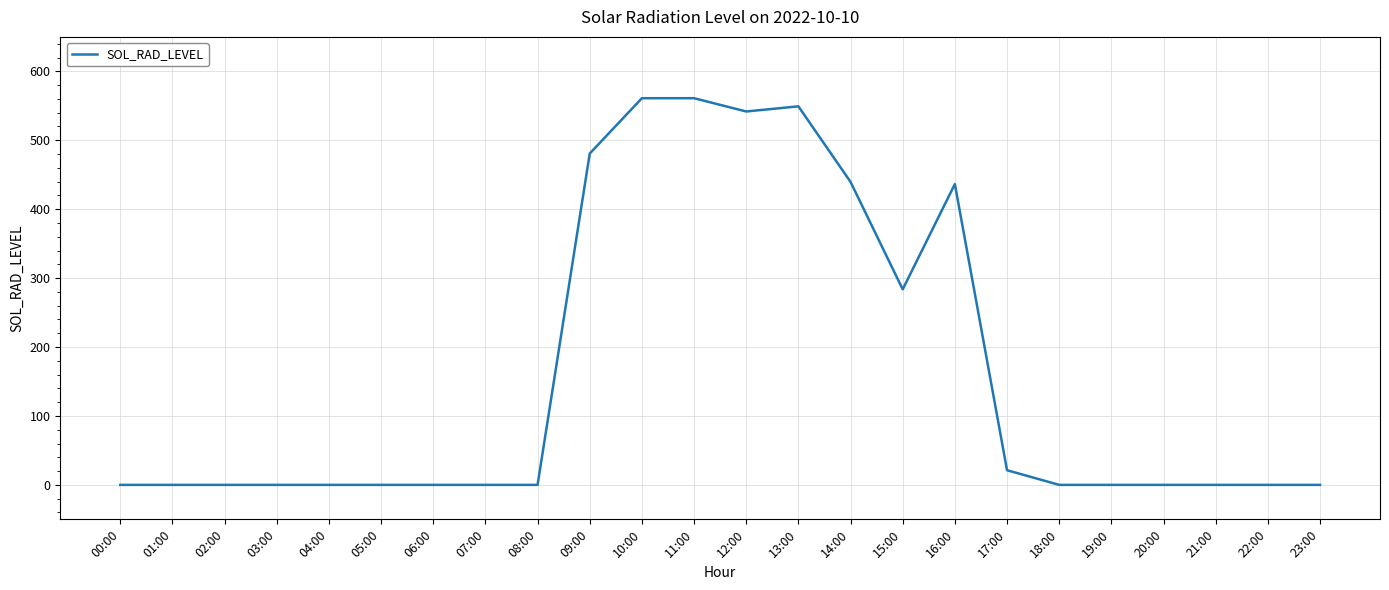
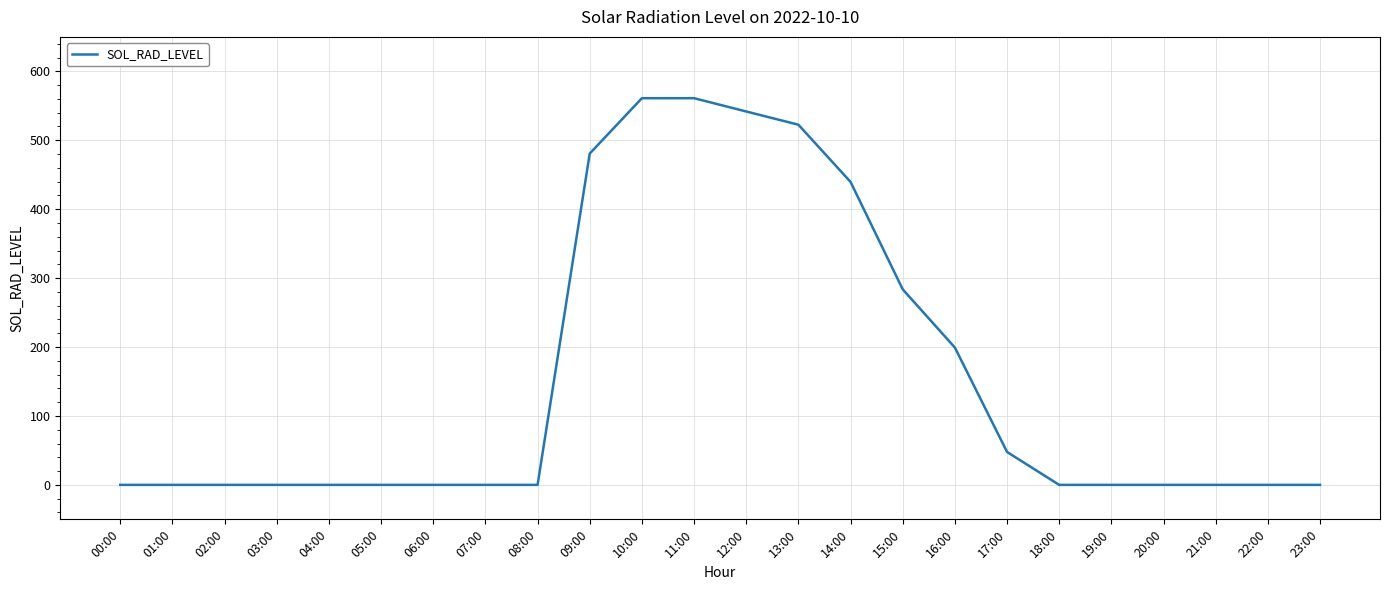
  {
    "00:00": 0,
    "01:00": 0,
    "02:00": 0,
    "03:00": 0,
    "04:00": 0,
    "05:00": 0,
    "06:00": 0,
    "07:00": 0,
    "08:00": 0,
    "09:00": 480,
    "10:00": 560,
    "11:00": 560,
    "12:00": 540,
-   "13:00": 550,
+   "13:00": 520,
    "14:00": 440,
    "15:00": 280,
-   "16:00": 440,
-   "17:00": 20,
+   "16:00": 200,
+   "17:00": 50,
    "18:00": 0,
    "19:00": 0,
    "20:00": 0,
    "21:00": 0,
    "22:00": 0,
    "23:00": 0
  }
